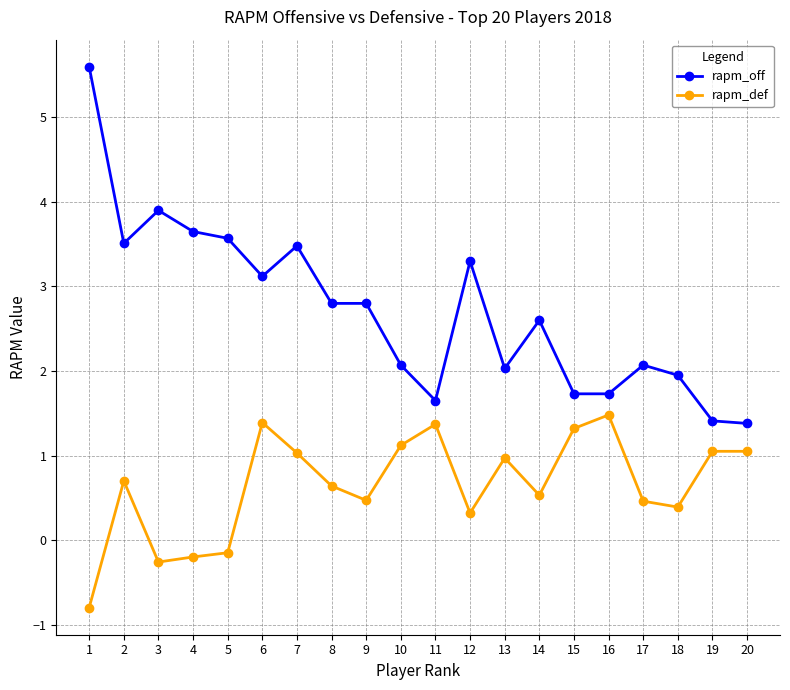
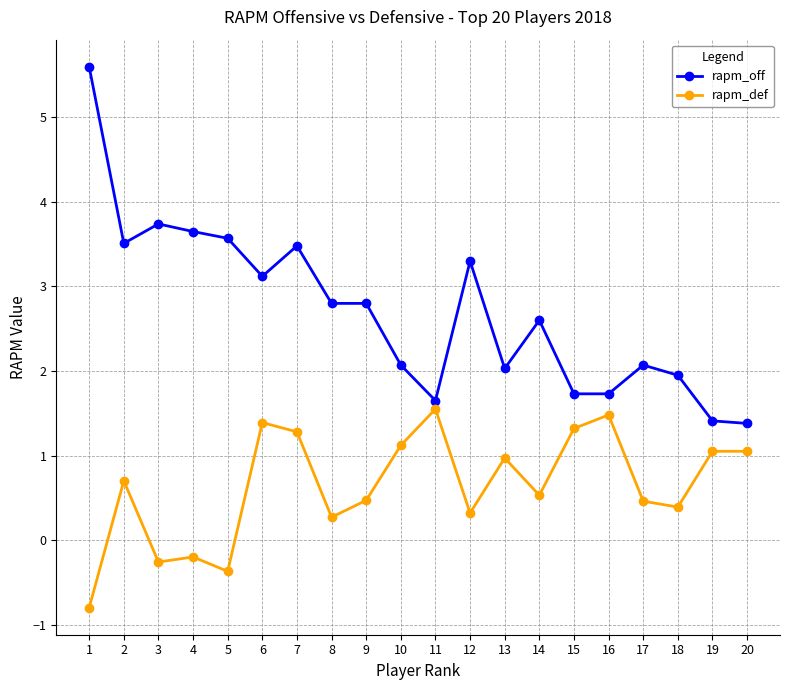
  {
    "rapm_off": {
      "1": 5.6,
      "2": 3.5,
-     "3": 3.9,
+     "3": 3.7,
      "4": 3.7,
      "5": 3.6,
      "6": 3.1,
      "7": 3.5,
      "8": 2.8,
      "9": 2.8,
      "10": 2.1,
      "11": 1.7,
      "12": 3.3,
      "13": 2.0,
      "14": 2.6,
      "15": 1.7,
      "16": 1.7,
      "17": 2.1,
      "18": 2.0,
      "19": 1.4,
      "20": 1.4
    },
    "rapm_def": {
      "1": -0.8,
      "2": 0.7,
      "3": -0.3,
      "4": -0.2,
-     "5": -0.2,
+     "5": -0.4,
      "6": 1.4,
-     "7": 1.0,
-     "8": 0.6,
+     "7": 1.3,
+     "8": 0.3,
      "9": 0.5,
      "10": 1.1,
-     "11": 1.4,
+     "11": 1.6,
      "12": 0.3,
      "13": 1.0,
      "14": 0.5,
      "15": 1.3,
      "16": 1.5,
      "17": 0.5,
      "18": 0.4,
      "19": 1.1,
      "20": 1.1
    }
  }
